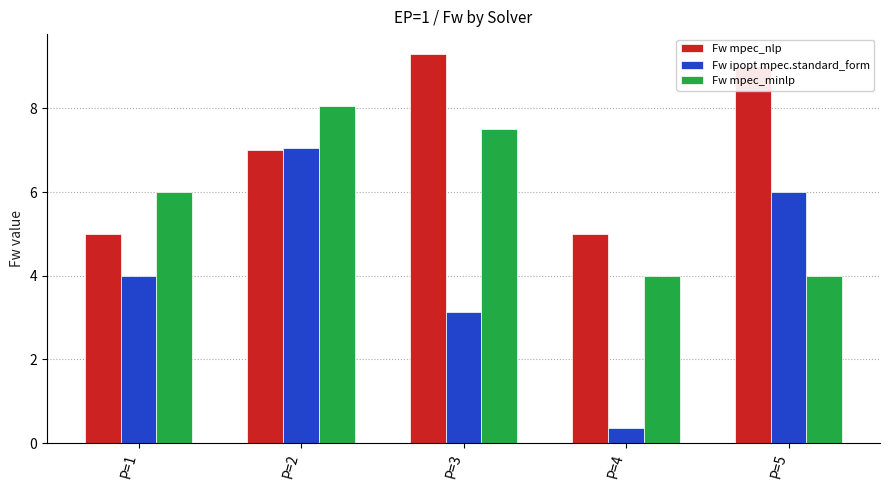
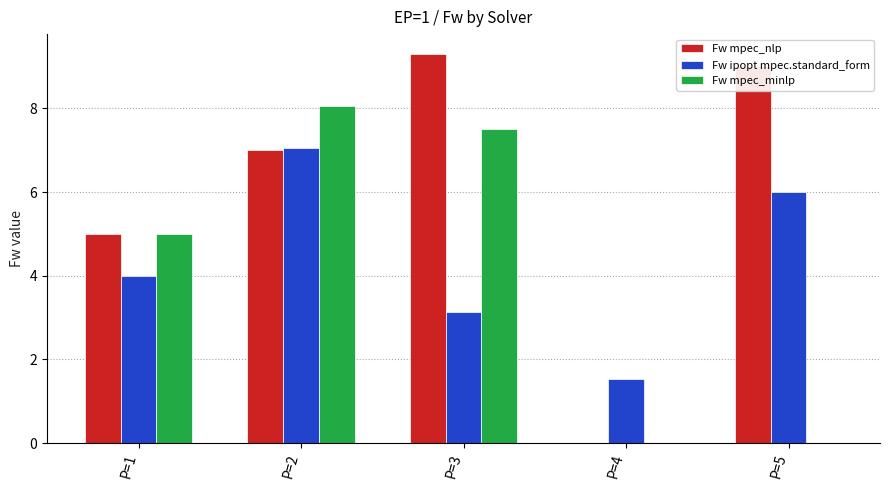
  {
    "Fw mpec_nlp": {
      "P=1": 5,
      "P=2": 7,
      "P=3": 9.3,
-     "P=4": 5
+     "P=4": 0
    },
    "Fw ipopt mpec.standard_form": {
      "P=1": 4.0,
      "P=2": 7.1,
      "P=3": 3.1,
-     "P=4": 0.4,
+     "P=4": 1.5,
      "P=5": 6.0
    },
    "Fw mpec_minlp": {
-     "P=1": 6,
+     "P=1": 5,
      "P=2": 8,
      "P=3": 7.5,
-     "P=4": 4,
-     "P=5": 4
+     "P=4": 0,
+     "P=5": 0
    }
  }
